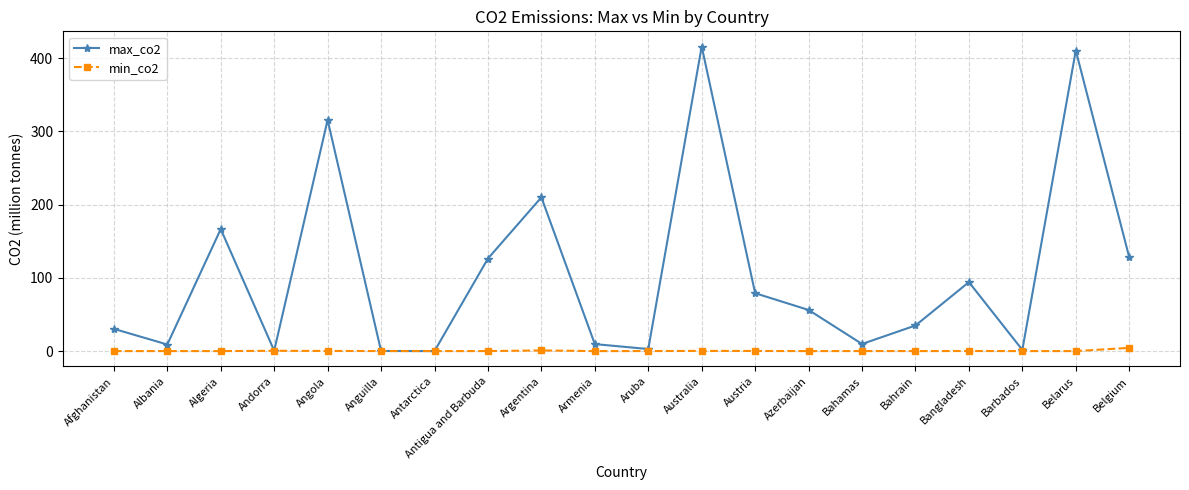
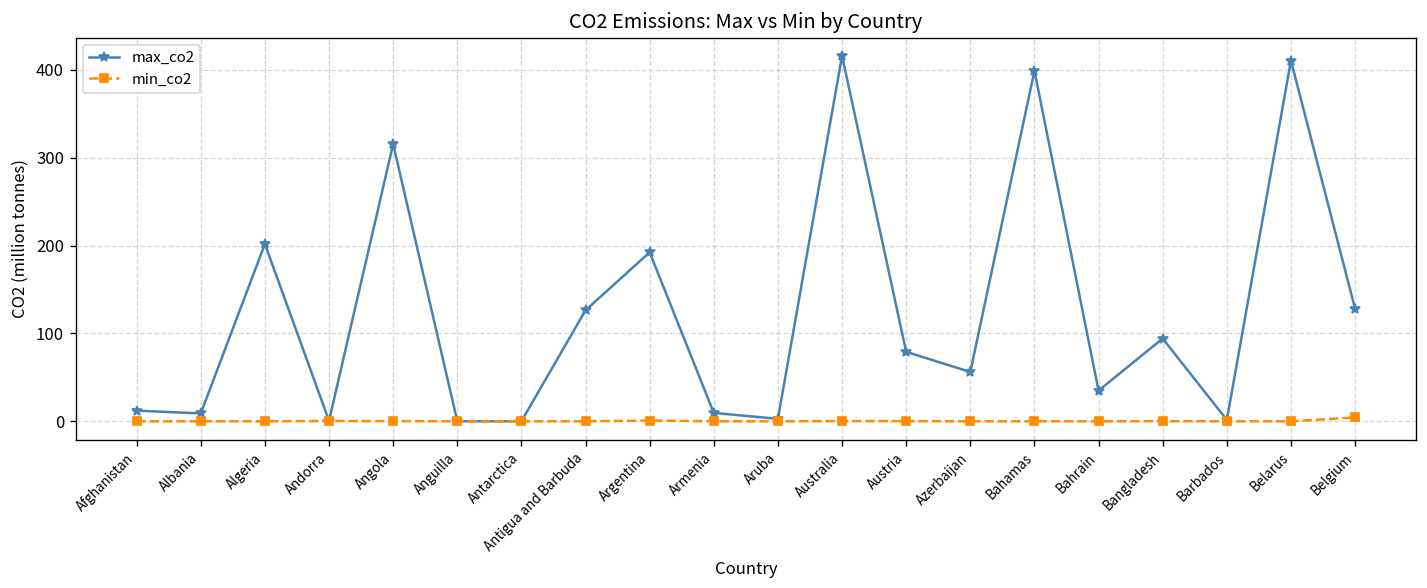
  {
    "max_co2": {
-     "Afghanistan": 30,
+     "Afghanistan": 10,
      "Albania": 10,
-     "Algeria": 170,
+     "Algeria": 200,
      "Angola": 320,
      "Antigua and Barbuda": 130,
-     "Argentina": 210,
+     "Argentina": 190,
      "Armenia": 10,
      "Australia": 420,
      "Austria": 80,
      "Azerbaijan": 60,
-     "Bahamas": 10,
+     "Bahamas": 400,
      "Bahrain": 30,
      "Bangladesh": 90,
      "Belarus": 410,
      "Belgium": 130
    },
    "min_co2": {
      "Afghanistan": 0,
      "Albania": 0,
      "Algeria": 0,
      "Angola": 0,
      "Antigua and Barbuda": 0,
      "Argentina": 0,
      "Armenia": 0,
      "Australia": 0,
      "Austria": 0,
      "Azerbaijan": 0,
      "Bahamas": 0,
      "Bahrain": 0,
      "Bangladesh": 0,
      "Belarus": 0,
      "Belgium": 0
    }
  }
